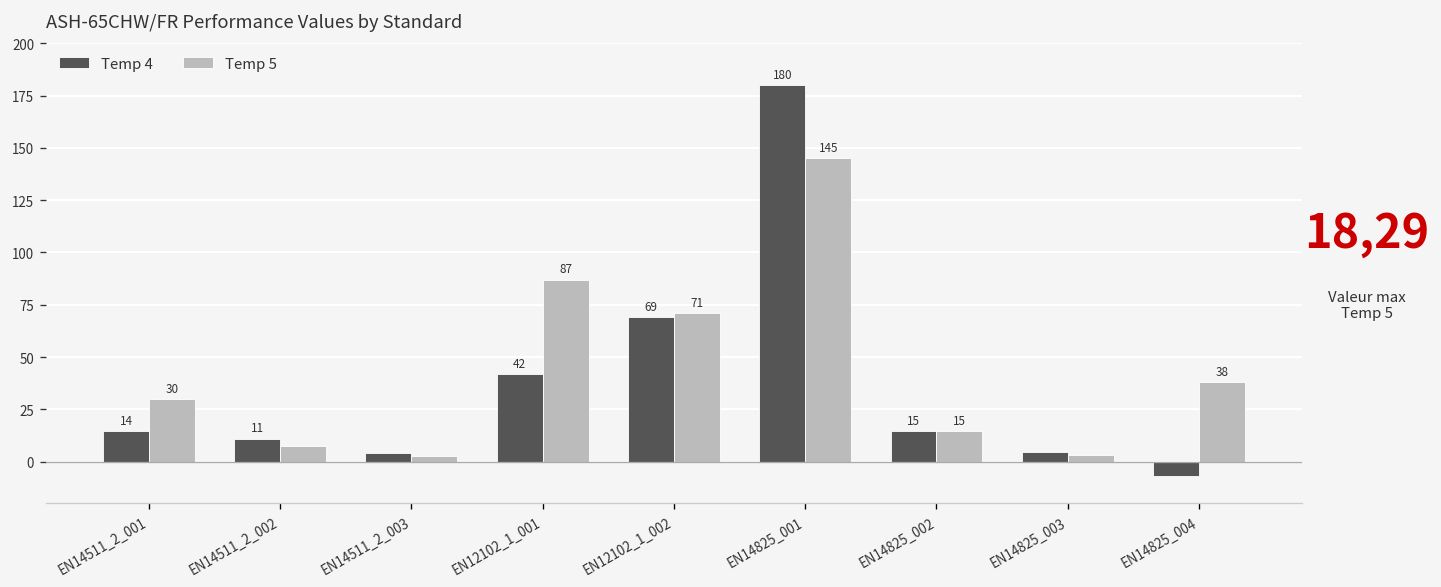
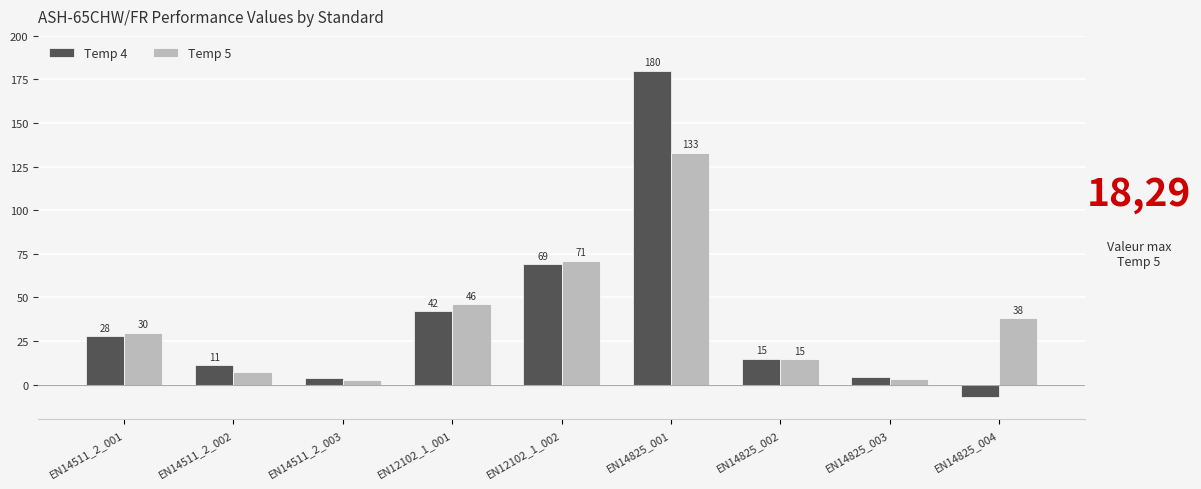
  {
    "Temp 4": {
-     "EN14511_2_001": 14,
+     "EN14511_2_001": 28,
      "EN14511_2_002": 11,
      "EN12102_1_001": 42,
      "EN12102_1_002": 69,
      "EN14825_001": 180,
      "EN14825_002": 15
    },
    "Temp 5": {
      "EN14511_2_001": 30,
-     "EN12102_1_001": 87,
+     "EN12102_1_001": 46,
      "EN12102_1_002": 71,
-     "EN14825_001": 145,
+     "EN14825_001": 133,
      "EN14825_002": 15,
      "EN14825_004": 38
    }
  }
